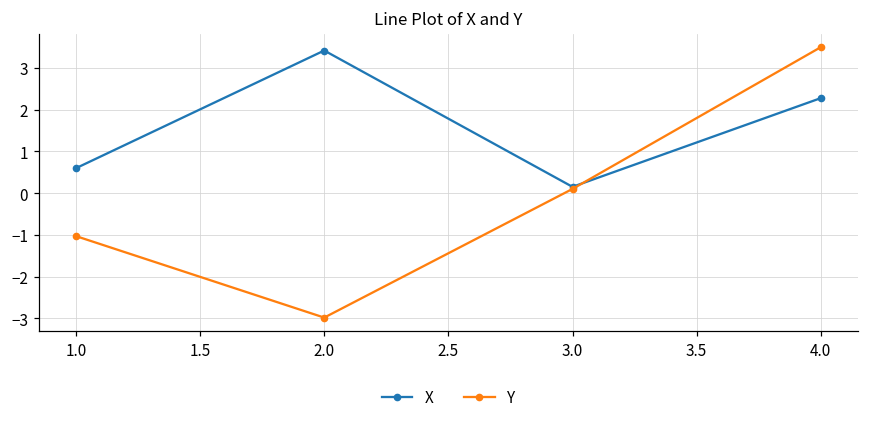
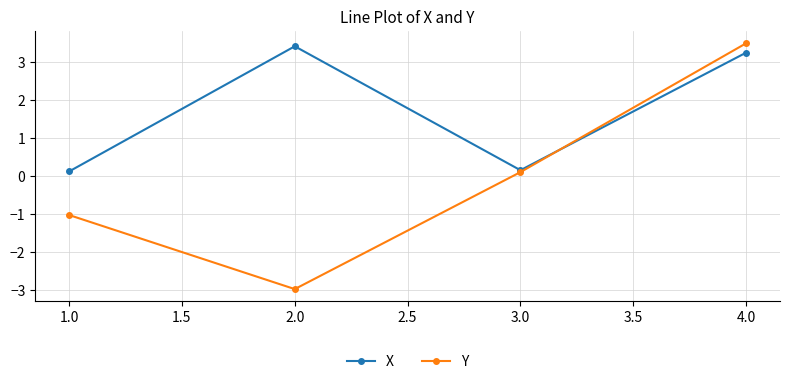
  {
    "X": {
-     "1.0": 0.6,
+     "1.0": 0.1,
      "2.0": 3.4,
-     "4.0": 2.3
+     "4.0": 3.3
    },
    "Y": {
      "1.0": -1.0,
      "2.0": -3.0,
      "4.0": 3.5
    }
  }
